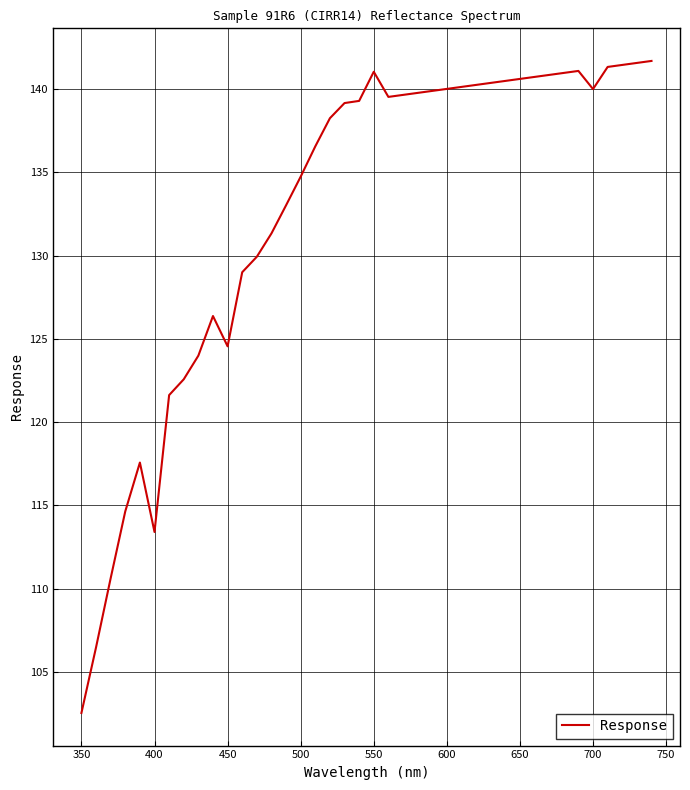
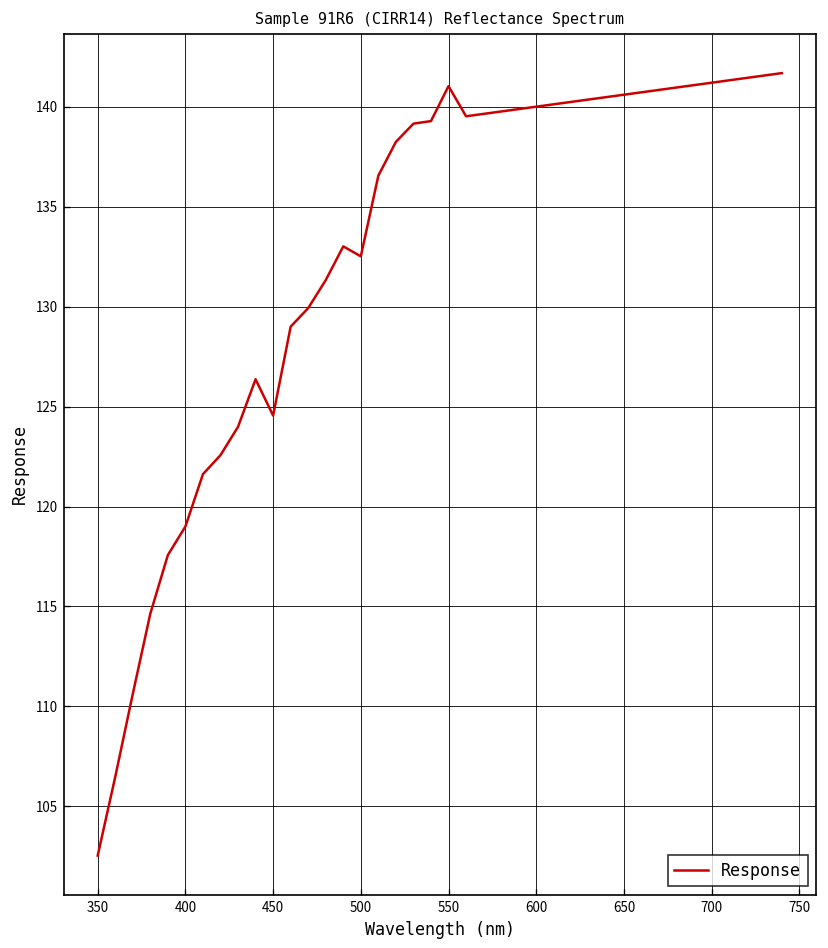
  {
    "350": 102.5,
-   "400": 113.4,
+   "400": 119.0,
    "450": 124.6,
-   "500": 134.7,
+   "500": 132.5,
    "550": 141.0,
    "600": 140.0,
    "650": 140.6,
-   "700": 140.0
+   "700": 141.2
  }
